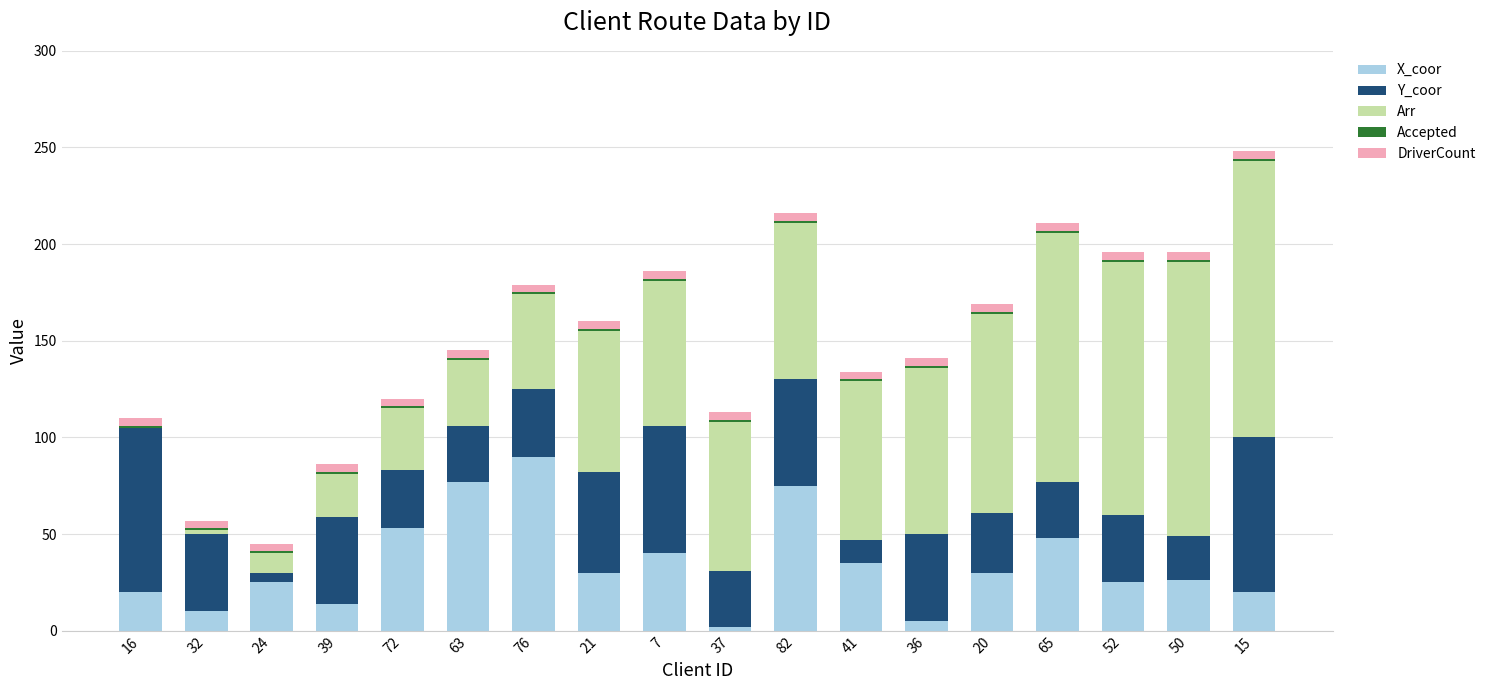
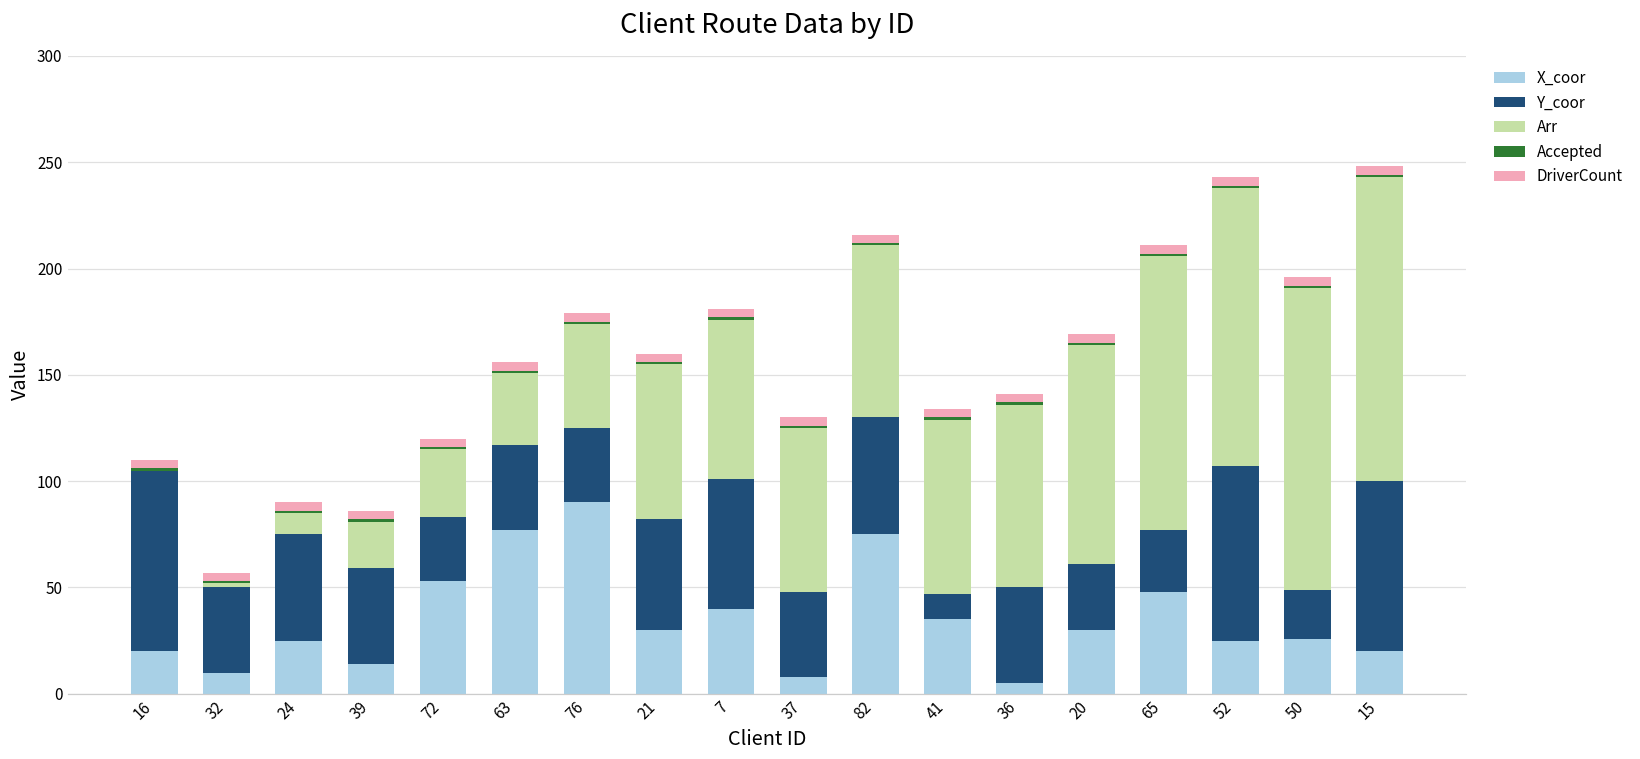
  {
    "X_coor": {
      "16": 20,
      "32": 10,
      "24": 25,
      "39": 14,
      "72": 53,
      "63": 77,
      "76": 90,
      "21": 30,
      "7": 40,
-     "37": 2,
+     "37": 8,
      "82": 75,
      "41": 35,
      "36": 5,
      "20": 30,
      "65": 48,
      "52": 25,
      "50": 26,
      "15": 20
    },
    "Y_coor": {
      "16": 85,
      "32": 40,
-     "24": 5,
+     "24": 50,
      "39": 45,
      "72": 30,
-     "63": 29,
+     "63": 40,
      "76": 35,
      "21": 52,
-     "7": 66,
-     "37": 29,
+     "7": 61,
+     "37": 40,
      "82": 55,
      "41": 12,
      "36": 45,
      "20": 31,
      "65": 29,
-     "52": 35,
+     "52": 82,
      "50": 23,
      "15": 80
    },
    "Arr": {
      "16": 0,
      "32": 2,
      "24": 10,
      "39": 22,
      "72": 32,
      "63": 34,
      "76": 49,
      "21": 73,
      "7": 75,
      "37": 77,
      "82": 81,
      "41": 82,
      "36": 86,
      "20": 103,
      "65": 129,
      "52": 131,
      "50": 142,
      "15": 143
    },
    "DriverCount": {
      "16": 4,
      "32": 4,
      "24": 4,
      "39": 4,
      "72": 4,
      "63": 4,
      "76": 4,
      "21": 4,
      "7": 4,
      "37": 4,
      "82": 4,
      "41": 4,
      "36": 4,
      "20": 4,
      "65": 4,
      "52": 4,
      "50": 4,
      "15": 4
    }
  }
